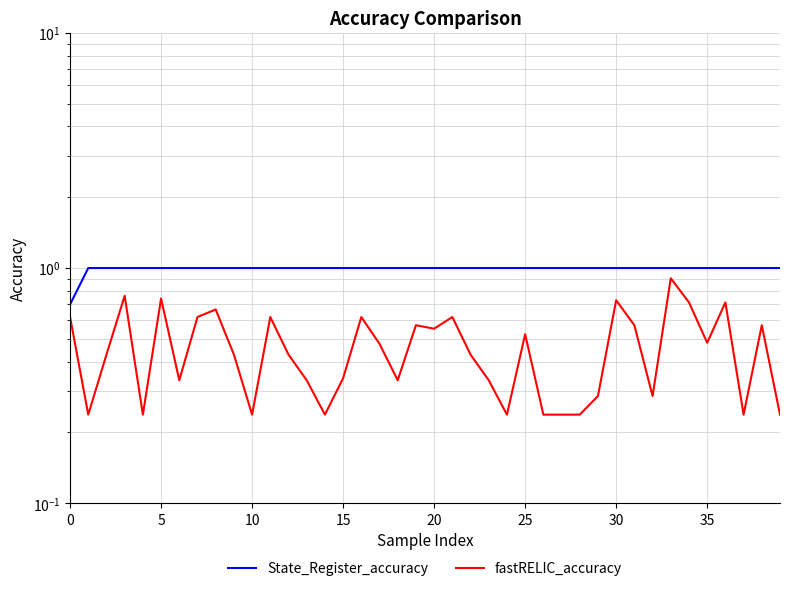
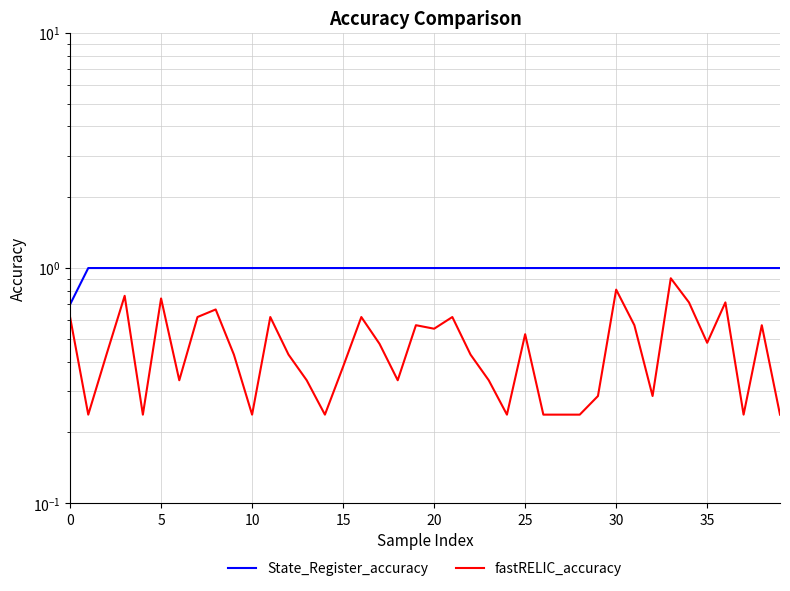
  {
    "State_Register_accuracy": {
      "0": 0.70,
      "5": 1.00,
      "10": 1.00,
      "15": 1.00,
      "20": 1.00,
      "25": 1.00,
      "30": 1.00,
      "35": 1.00
    },
    "fastRELIC_accuracy": {
      "0": 0.62,
      "5": 0.74,
      "10": 0.24,
-     "15": 0.34,
+     "15": 0.38,
      "20": 0.55,
      "25": 0.52,
-     "30": 0.73,
+     "30": 0.81,
      "35": 0.48
    }
  }
